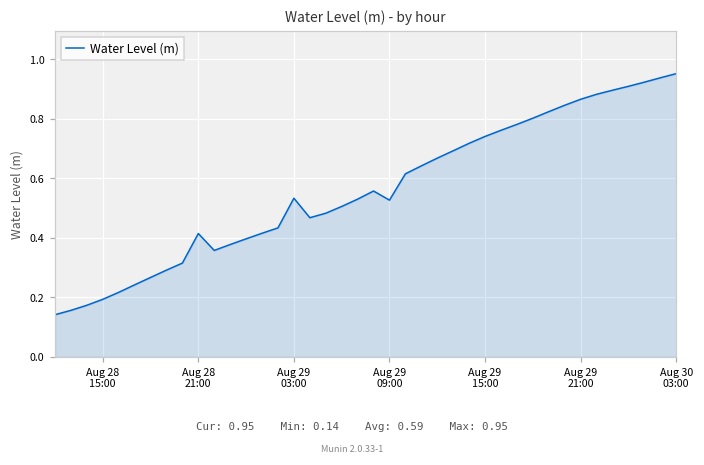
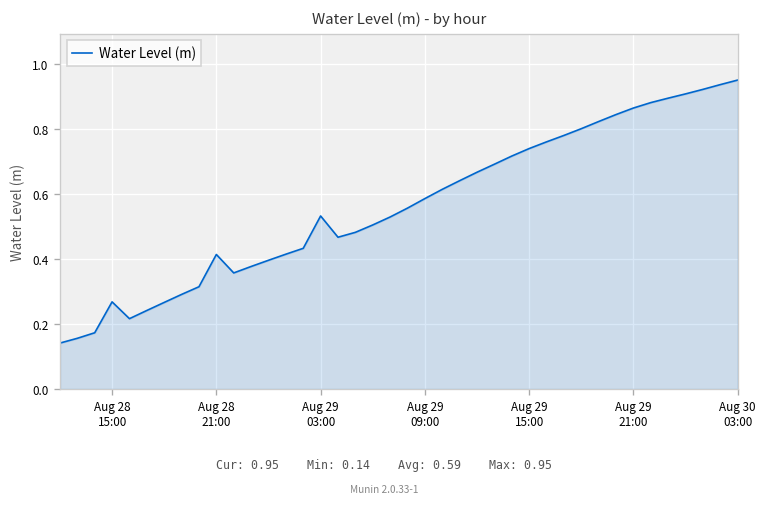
  {
-   "Aug 28 15:00": 0.19,
+   "Aug 28 15:00": 0.27,
    "Aug 28 21:00": 0.41,
    "Aug 29 03:00": 0.53,
-   "Aug 29 09:00": 0.53,
+   "Aug 29 09:00": 0.59,
    "Aug 29 15:00": 0.74,
    "Aug 29 21:00": 0.87,
    "Aug 30 03:00": 0.95
  }
